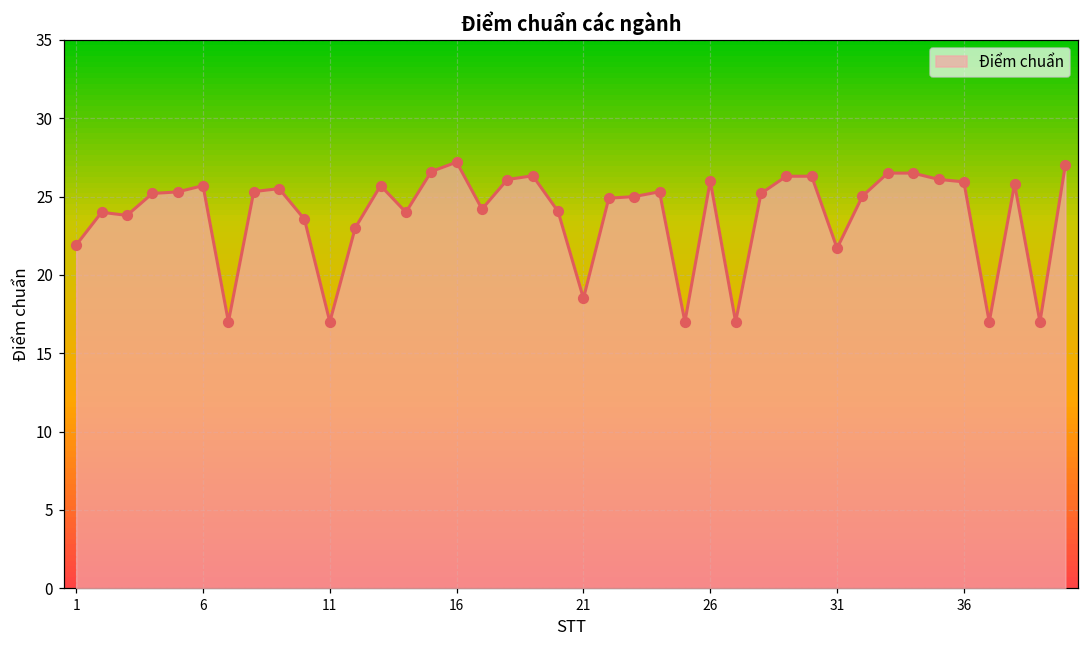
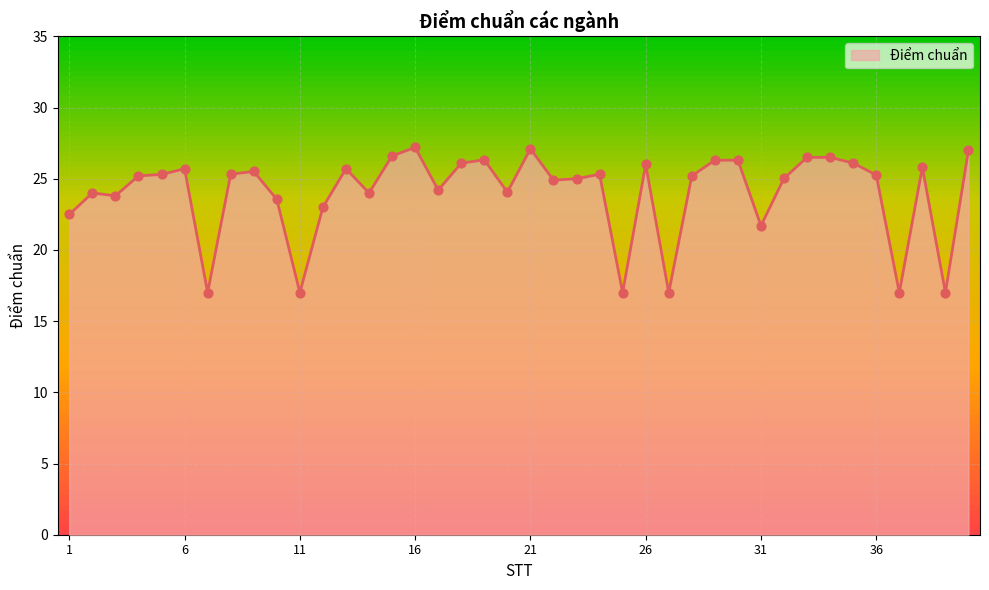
  {
-   "1": 21.9,
+   "1": 22.5,
    "6": 25.7,
    "11": 17.0,
    "16": 27.2,
-   "21": 18.5,
+   "21": 27.1,
    "26": 26.0,
    "31": 21.7,
-   "36": 25.9
+   "36": 25.3
  }
